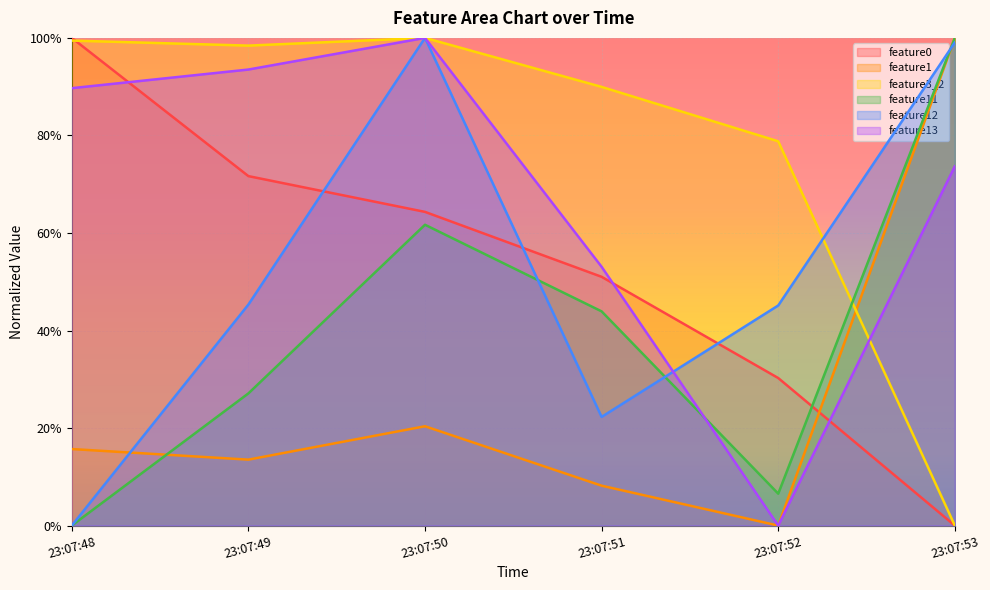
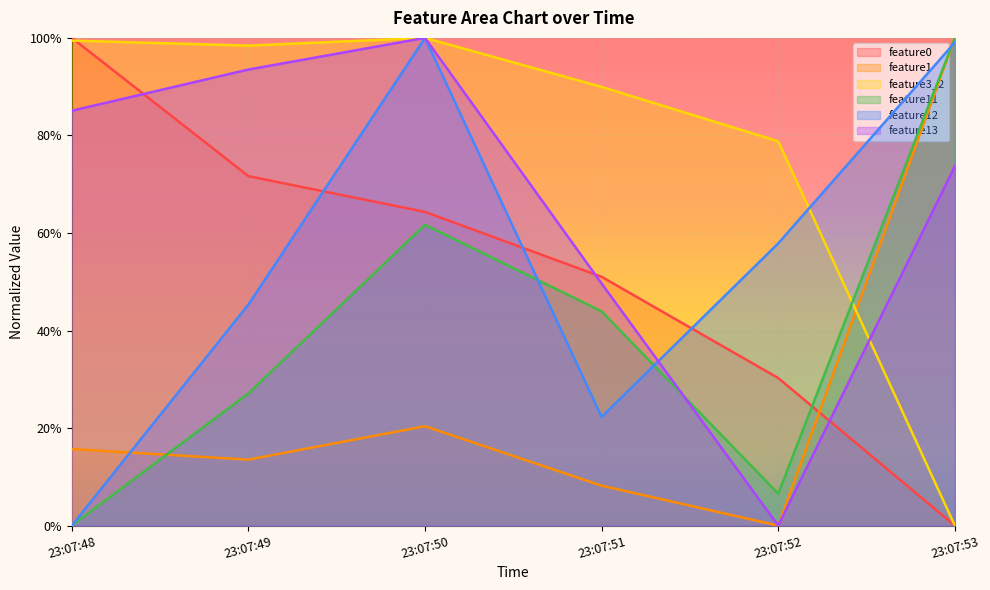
  {
    "feature11": {
      "23:07:49": "27%",
      "23:07:50": "62%",
      "23:07:51": "44%",
      "23:07:52": "7%"
    },
    "feature12": {
      "23:07:49": "45%",
      "23:07:51": "22%",
-     "23:07:52": "45%",
+     "23:07:52": "58%",
      "23:07:53": "99%"
    },
    "feature13": {
-     "23:07:48": "90%",
+     "23:07:48": "85%",
      "23:07:49": "94%",
-     "23:07:51": "53%",
+     "23:07:51": "50%",
      "23:07:53": "74%"
    }
  }
